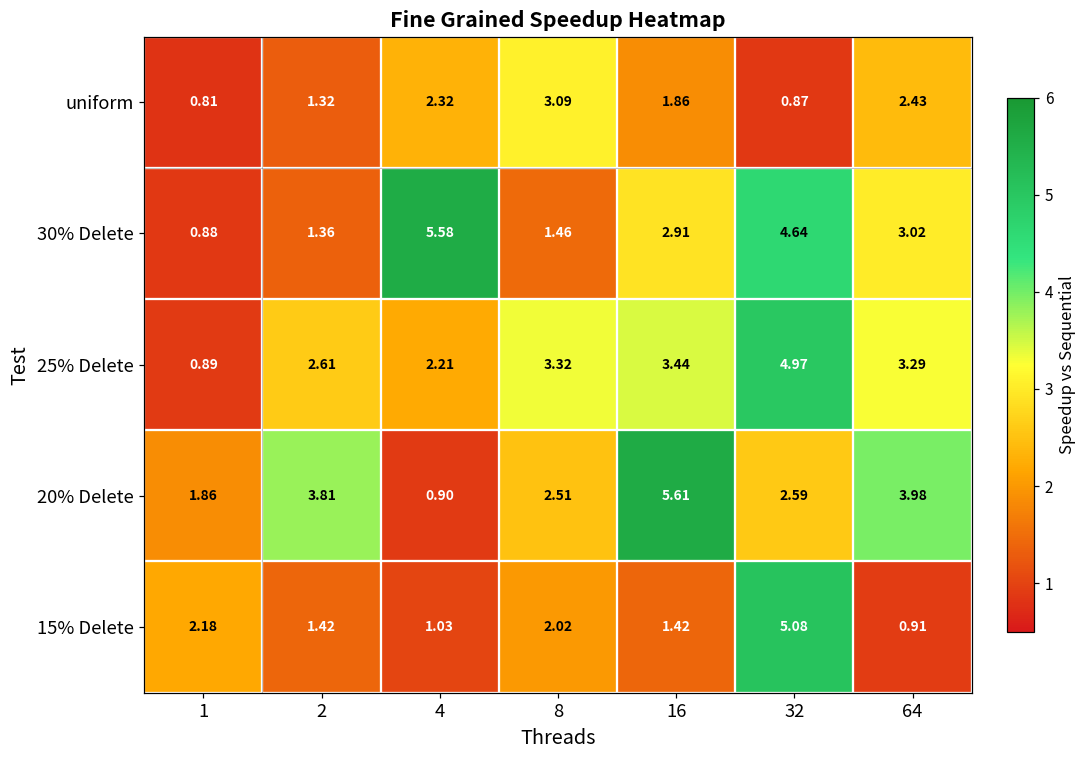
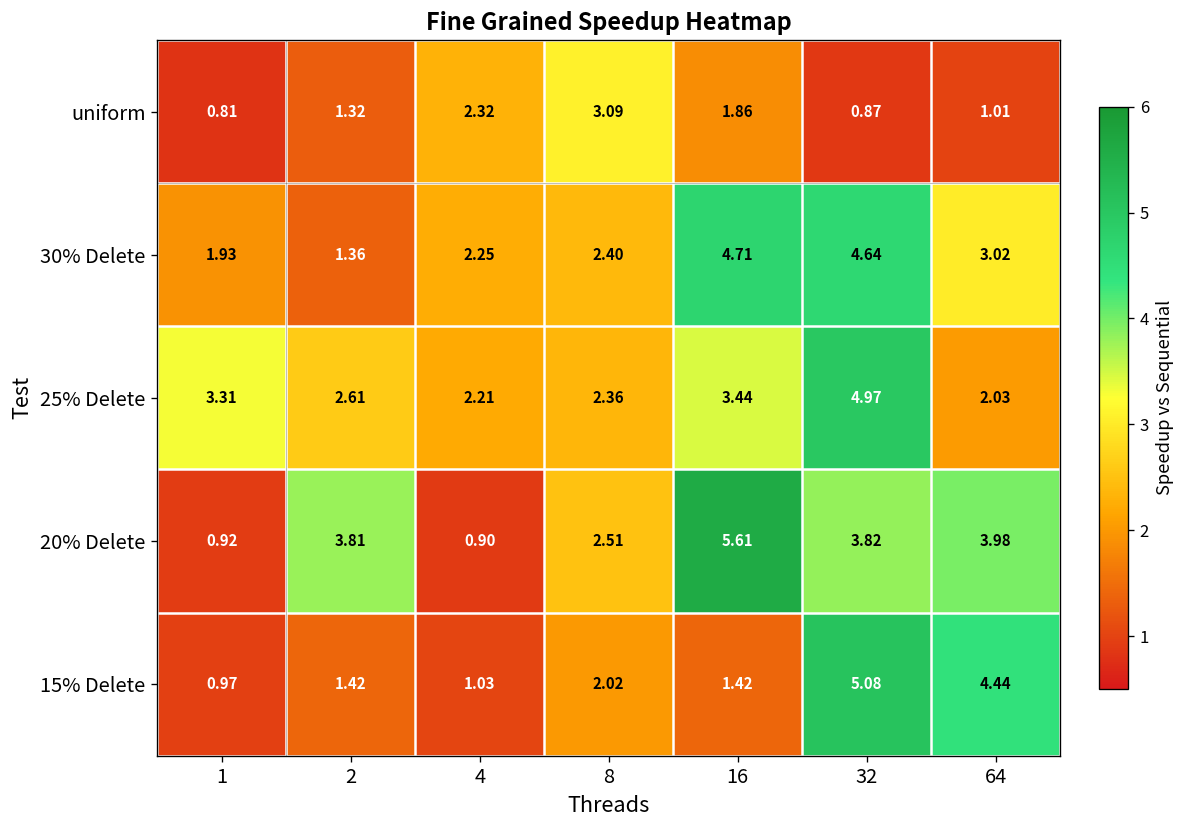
  {
    "uniform": {
      "1": 0.81,
      "2": 1.32,
      "4": 2.32,
      "8": 3.09,
      "16": 1.86,
      "32": 0.87,
-     "64": 2.43
+     "64": 1.01
    },
    "30% Delete": {
-     "1": 0.88,
+     "1": 1.93,
      "2": 1.36,
-     "4": 5.58,
-     "8": 1.46,
-     "16": 2.91,
+     "4": 2.25,
+     "8": 2.40,
+     "16": 4.71,
      "32": 4.64,
      "64": 3.02
    },
    "25% Delete": {
-     "1": 0.89,
+     "1": 3.31,
      "2": 2.61,
      "4": 2.21,
-     "8": 3.32,
+     "8": 2.36,
      "16": 3.44,
      "32": 4.97,
-     "64": 3.29
+     "64": 2.03
    },
    "20% Delete": {
-     "1": 1.86,
+     "1": 0.92,
      "2": 3.81,
      "4": 0.90,
      "8": 2.51,
      "16": 5.61,
-     "32": 2.59,
+     "32": 3.82,
      "64": 3.98
    },
    "15% Delete": {
-     "1": 2.18,
+     "1": 0.97,
      "2": 1.42,
      "4": 1.03,
      "8": 2.02,
      "16": 1.42,
      "32": 5.08,
-     "64": 0.91
+     "64": 4.44
    }
  }
